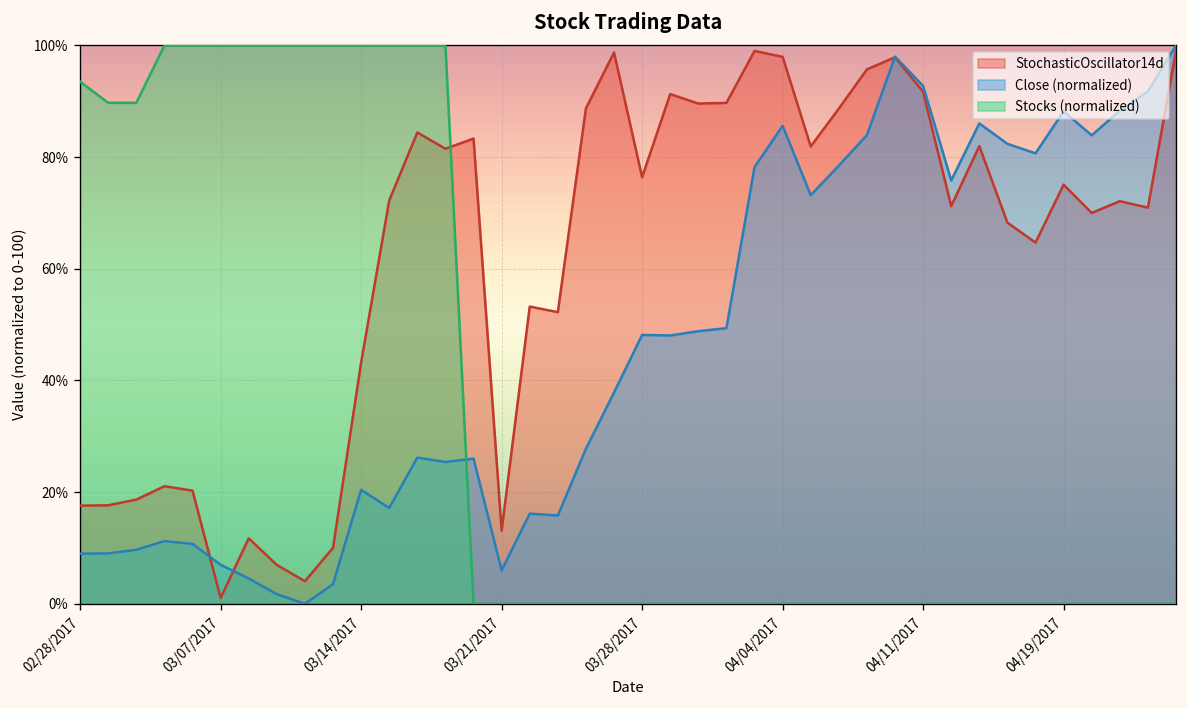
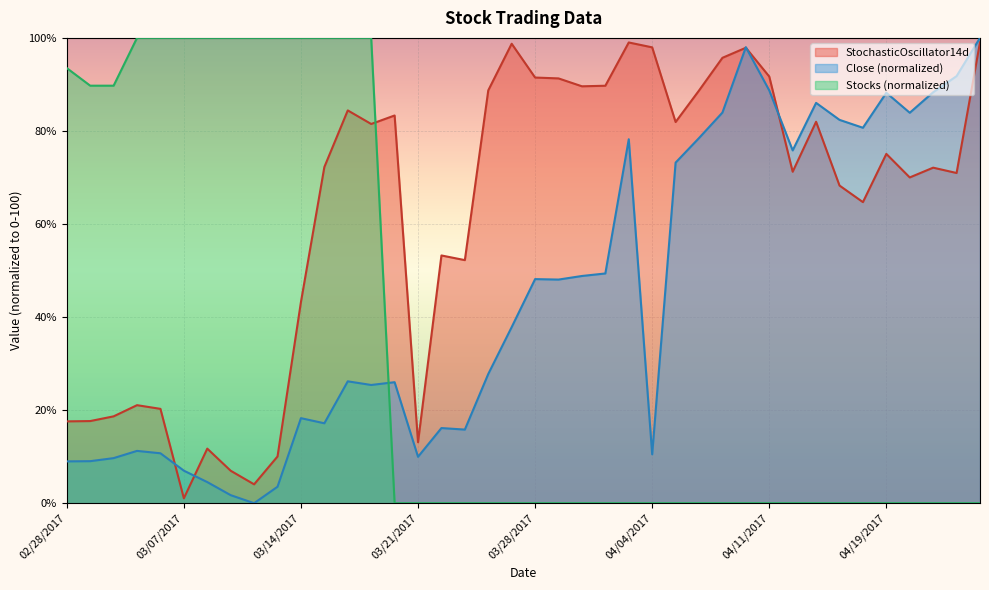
  {
    "StochasticOscillator14d": {
      "02/28/2017": "18%",
      "03/07/2017": "1%",
      "03/14/2017": "43%",
      "03/21/2017": "13%",
-     "03/28/2017": "76%",
+     "03/28/2017": "91%",
      "04/04/2017": "98%",
      "04/11/2017": "92%",
      "04/19/2017": "75%"
    },
    "Close (normalized)": {
      "02/28/2017": "9%",
      "03/07/2017": "7%",
-     "03/14/2017": "20%",
-     "03/21/2017": "6%",
+     "03/14/2017": "18%",
+     "03/21/2017": "10%",
      "03/28/2017": "48%",
-     "04/04/2017": "86%",
-     "04/11/2017": "93%"
+     "04/04/2017": "10%",
+     "04/11/2017": "89%"
    },
    "Stocks (normalized)": {
      "02/28/2017": "94%",
      "03/07/2017": "100%",
      "03/14/2017": "100%",
      "03/21/2017": "0%",
      "03/28/2017": "0%",
      "04/04/2017": "0%",
      "04/11/2017": "0%",
      "04/19/2017": "0%"
    }
  }
